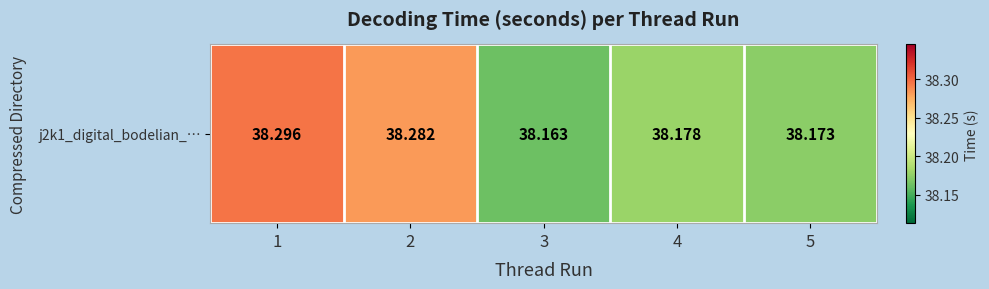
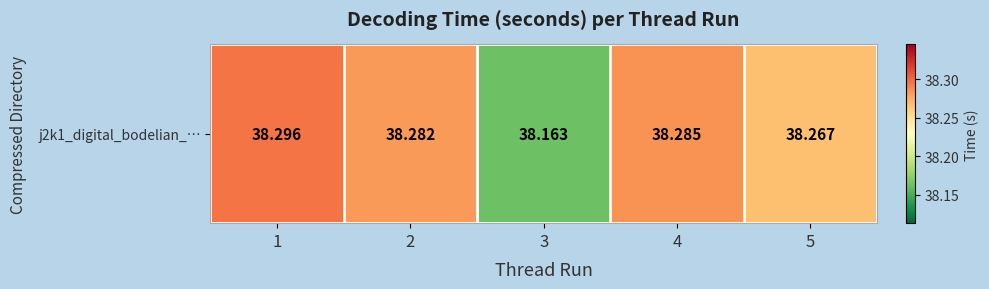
  {
    "j2k1_digital_bodelian_…": {
      "1": 38.296,
      "2": 38.282,
      "3": 38.163,
-     "4": 38.178,
-     "5": 38.173
+     "4": 38.285,
+     "5": 38.267
    }
  }
